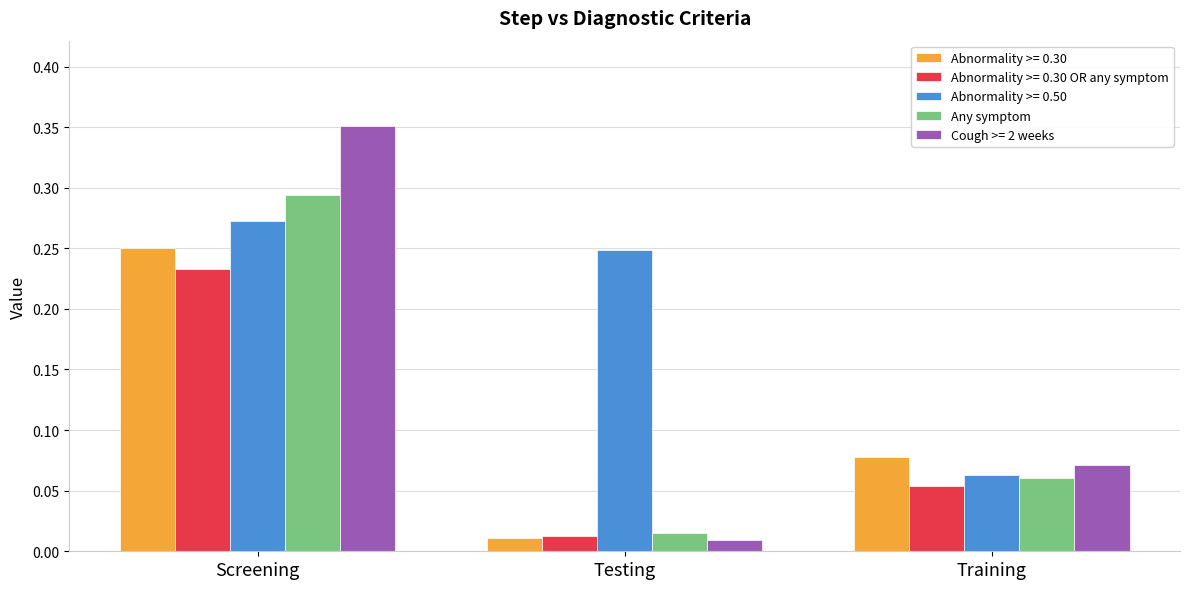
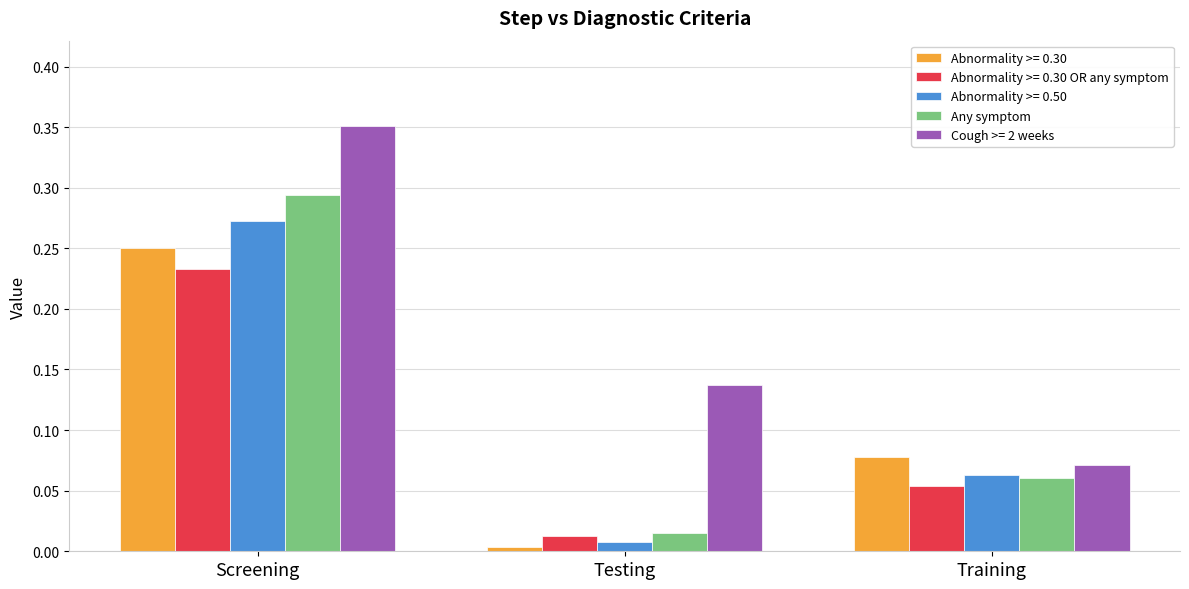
  {
    "Abnormality >= 0.30": {
      "Screening": 0.250,
-     "Testing": 0.011,
+     "Testing": 0.004,
      "Training": 0.078
    },
    "Abnormality >= 0.30 OR any symptom": {
      "Screening": 0.233,
      "Testing": 0.013,
      "Training": 0.054
    },
    "Abnormality >= 0.50": {
      "Screening": 0.272,
-     "Testing": 0.249,
+     "Testing": 0.008,
      "Training": 0.063
    },
    "Any symptom": {
      "Screening": 0.294,
      "Testing": 0.015,
      "Training": 0.061
    },
    "Cough >= 2 weeks": {
      "Screening": 0.351,
-     "Testing": 0.009,
+     "Testing": 0.138,
      "Training": 0.071
    }
  }
